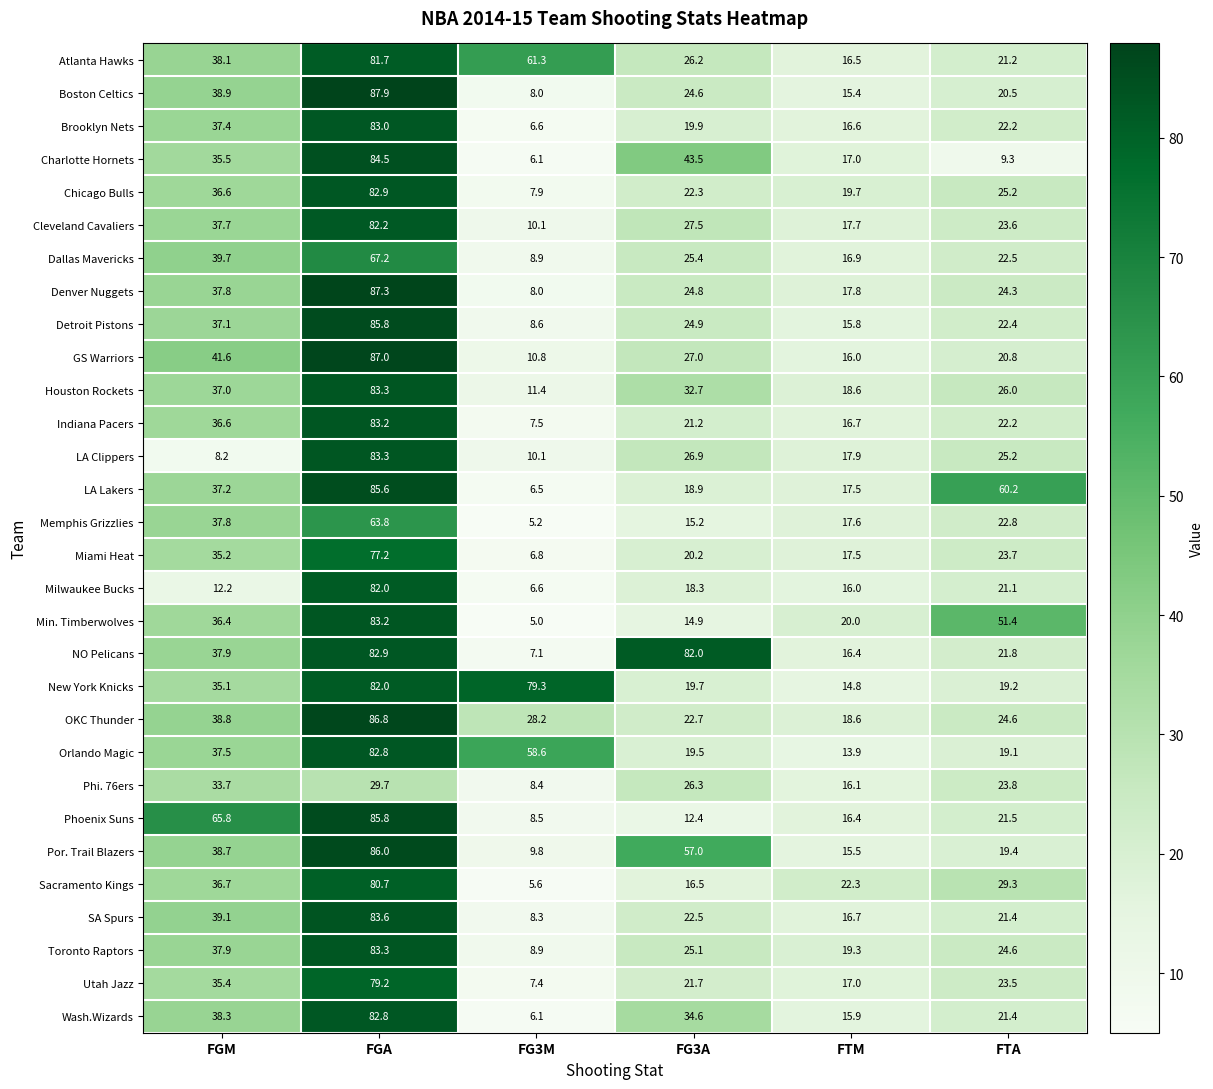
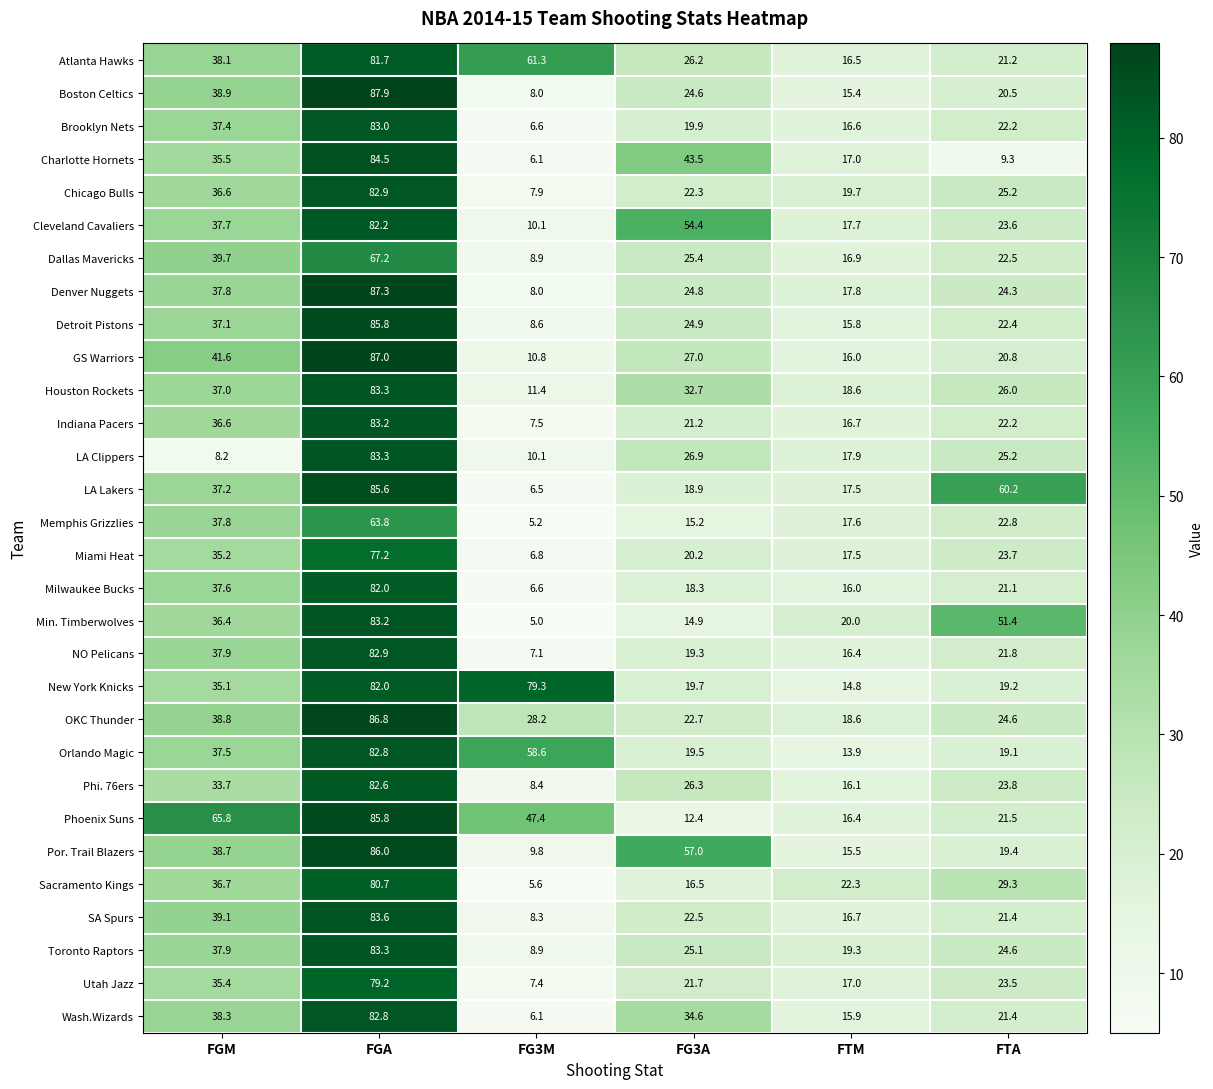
  {
    "Atlanta Hawks": {
      "FGM": 38.1,
      "FGA": 81.7,
      "FG3M": 61.3,
      "FG3A": 26.2,
      "FTM": 16.5,
      "FTA": 21.2
    },
    "Boston Celtics": {
      "FGM": 38.9,
      "FGA": 87.9,
      "FG3M": 8.0,
      "FG3A": 24.6,
      "FTM": 15.4,
      "FTA": 20.5
    },
    "Brooklyn Nets": {
      "FGM": 37.4,
      "FGA": 83.0,
      "FG3M": 6.6,
      "FG3A": 19.9,
      "FTM": 16.6,
      "FTA": 22.2
    },
    "Charlotte Hornets": {
      "FGM": 35.5,
      "FGA": 84.5,
      "FG3M": 6.1,
      "FG3A": 43.5,
      "FTM": 17.0,
      "FTA": 9.3
    },
    "Chicago Bulls": {
      "FGM": 36.6,
      "FGA": 82.9,
      "FG3M": 7.9,
      "FG3A": 22.3,
      "FTM": 19.7,
      "FTA": 25.2
    },
    "Cleveland Cavaliers": {
      "FGM": 37.7,
      "FGA": 82.2,
      "FG3M": 10.1,
-     "FG3A": 27.5,
+     "FG3A": 54.4,
      "FTM": 17.7,
      "FTA": 23.6
    },
    "Dallas Mavericks": {
      "FGM": 39.7,
      "FGA": 67.2,
      "FG3M": 8.9,
      "FG3A": 25.4,
      "FTM": 16.9,
      "FTA": 22.5
    },
    "Denver Nuggets": {
      "FGM": 37.8,
      "FGA": 87.3,
      "FG3M": 8.0,
      "FG3A": 24.8,
      "FTM": 17.8,
      "FTA": 24.3
    },
    "Detroit Pistons": {
      "FGM": 37.1,
      "FGA": 85.8,
      "FG3M": 8.6,
      "FG3A": 24.9,
      "FTM": 15.8,
      "FTA": 22.4
    },
    "GS Warriors": {
      "FGM": 41.6,
      "FGA": 87.0,
      "FG3M": 10.8,
      "FG3A": 27.0,
      "FTM": 16.0,
      "FTA": 20.8
    },
    "Houston Rockets": {
      "FGM": 37.0,
      "FGA": 83.3,
      "FG3M": 11.4,
      "FG3A": 32.7,
      "FTM": 18.6,
      "FTA": 26.0
    },
    "Indiana Pacers": {
      "FGM": 36.6,
      "FGA": 83.2,
      "FG3M": 7.5,
      "FG3A": 21.2,
      "FTM": 16.7,
      "FTA": 22.2
    },
    "LA Clippers": {
      "FGM": 8.2,
      "FGA": 83.3,
      "FG3M": 10.1,
      "FG3A": 26.9,
      "FTM": 17.9,
      "FTA": 25.2
    },
    "LA Lakers": {
      "FGM": 37.2,
      "FGA": 85.6,
      "FG3M": 6.5,
      "FG3A": 18.9,
      "FTM": 17.5,
      "FTA": 60.2
    },
    "Memphis Grizzlies": {
      "FGM": 37.8,
      "FGA": 63.8,
      "FG3M": 5.2,
      "FG3A": 15.2,
      "FTM": 17.6,
      "FTA": 22.8
    },
    "Miami Heat": {
      "FGM": 35.2,
      "FGA": 77.2,
      "FG3M": 6.8,
      "FG3A": 20.2,
      "FTM": 17.5,
      "FTA": 23.7
    },
    "Milwaukee Bucks": {
-     "FGM": 12.2,
+     "FGM": 37.6,
      "FGA": 82.0,
      "FG3M": 6.6,
      "FG3A": 18.3,
      "FTM": 16.0,
      "FTA": 21.1
    },
    "Min. Timberwolves": {
      "FGM": 36.4,
      "FGA": 83.2,
      "FG3M": 5.0,
      "FG3A": 14.9,
      "FTM": 20.0,
      "FTA": 51.4
    },
    "NO Pelicans": {
      "FGM": 37.9,
      "FGA": 82.9,
      "FG3M": 7.1,
-     "FG3A": 82.0,
+     "FG3A": 19.3,
      "FTM": 16.4,
      "FTA": 21.8
    },
    "New York Knicks": {
      "FGM": 35.1,
      "FGA": 82.0,
      "FG3M": 79.3,
      "FG3A": 19.7,
      "FTM": 14.8,
      "FTA": 19.2
    },
    "OKC Thunder": {
      "FGM": 38.8,
      "FGA": 86.8,
      "FG3M": 28.2,
      "FG3A": 22.7,
      "FTM": 18.6,
      "FTA": 24.6
    },
    "Orlando Magic": {
      "FGM": 37.5,
      "FGA": 82.8,
      "FG3M": 58.6,
      "FG3A": 19.5,
      "FTM": 13.9,
      "FTA": 19.1
    },
    "Phi. 76ers": {
      "FGM": 33.7,
-     "FGA": 29.7,
+     "FGA": 82.6,
      "FG3M": 8.4,
      "FG3A": 26.3,
      "FTM": 16.1,
      "FTA": 23.8
    },
    "Phoenix Suns": {
      "FGM": 65.8,
      "FGA": 85.8,
-     "FG3M": 8.5,
+     "FG3M": 47.4,
      "FG3A": 12.4,
      "FTM": 16.4,
      "FTA": 21.5
    },
    "Por. Trail Blazers": {
      "FGM": 38.7,
      "FGA": 86.0,
      "FG3M": 9.8,
      "FG3A": 57.0,
      "FTM": 15.5,
      "FTA": 19.4
    },
    "Sacramento Kings": {
      "FGM": 36.7,
      "FGA": 80.7,
      "FG3M": 5.6,
      "FG3A": 16.5,
      "FTM": 22.3,
      "FTA": 29.3
    },
    "SA Spurs": {
      "FGM": 39.1,
      "FGA": 83.6,
      "FG3M": 8.3,
      "FG3A": 22.5,
      "FTM": 16.7,
      "FTA": 21.4
    },
    "Toronto Raptors": {
      "FGM": 37.9,
      "FGA": 83.3,
      "FG3M": 8.9,
      "FG3A": 25.1,
      "FTM": 19.3,
      "FTA": 24.6
    },
    "Utah Jazz": {
      "FGM": 35.4,
      "FGA": 79.2,
      "FG3M": 7.4,
      "FG3A": 21.7,
      "FTM": 17.0,
      "FTA": 23.5
    },
    "Wash.Wizards": {
      "FGM": 38.3,
      "FGA": 82.8,
      "FG3M": 6.1,
      "FG3A": 34.6,
      "FTM": 15.9,
      "FTA": 21.4
    }
  }
